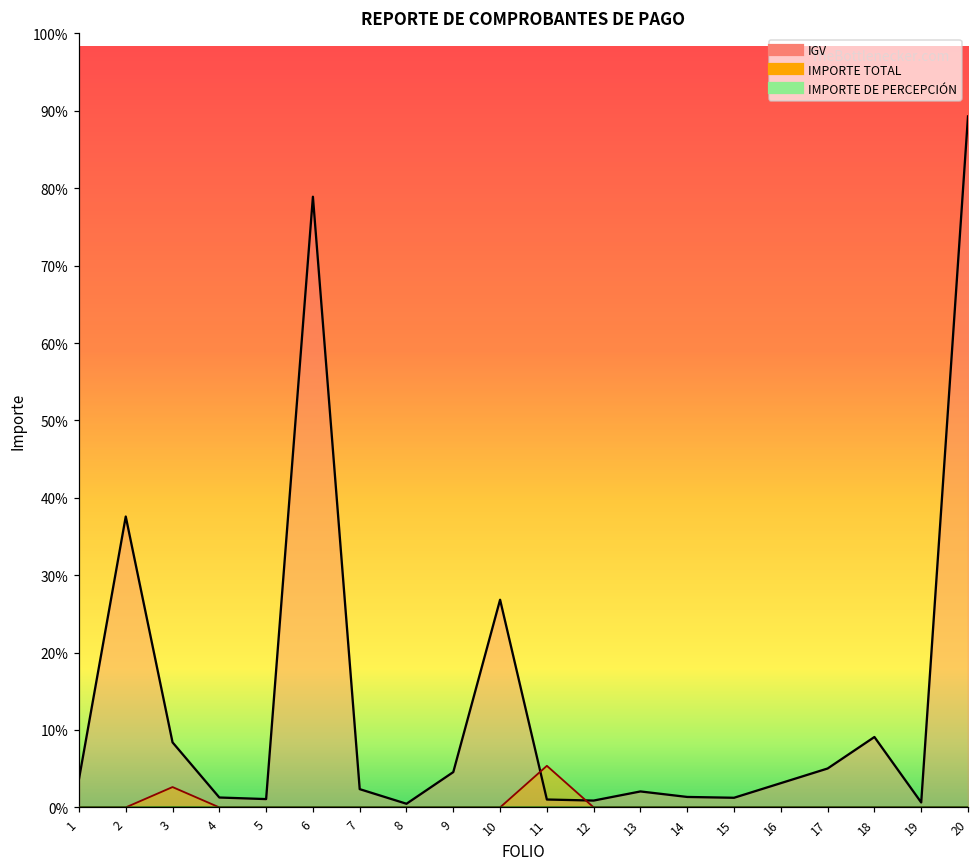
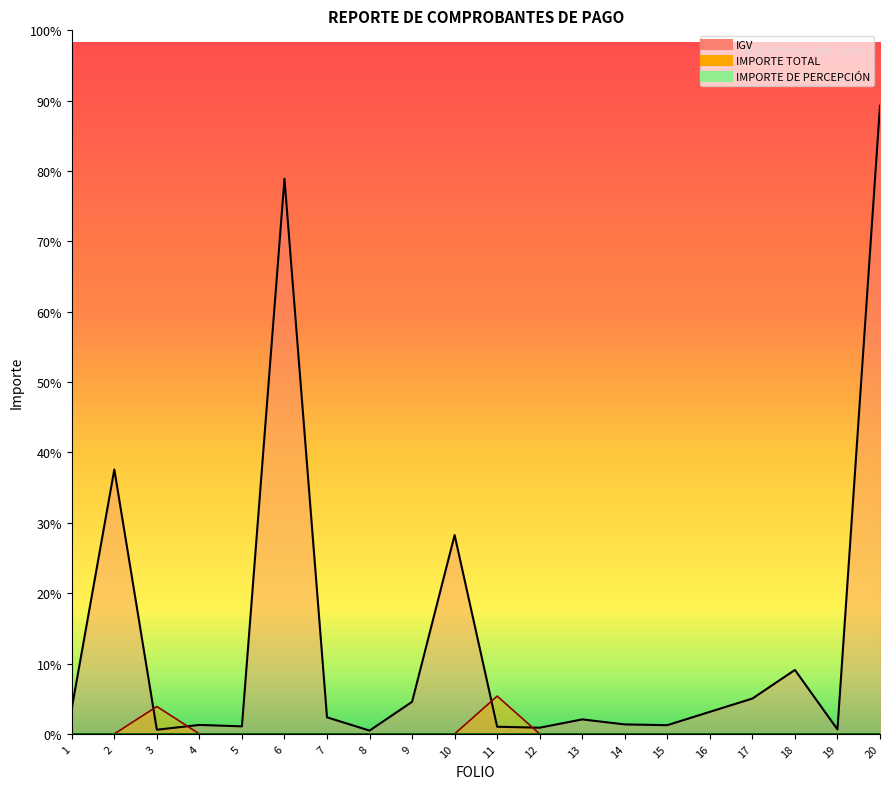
  {
    "IGV": {
      "1": "4%",
      "2": "38%",
-     "3": "8%",
+     "3": "1%",
      "4": "1%",
      "5": "1%",
      "6": "79%",
      "7": "2%",
      "8": "0%",
      "9": "5%",
-     "10": "27%",
+     "10": "28%",
      "11": "1%",
      "12": "1%",
      "13": "2%",
      "14": "1%",
      "15": "1%",
      "16": "3%",
      "17": "5%",
      "18": "9%",
      "19": "1%",
      "20": "89%"
    },
    "IMPORTE TOTAL": {
-     "3": "3%",
+     "3": "4%",
      "11": "5%"
    },
    "IMPORTE DE PERCEPCIÓN": {
      "3": "0%",
      "11": "0%"
    }
  }
